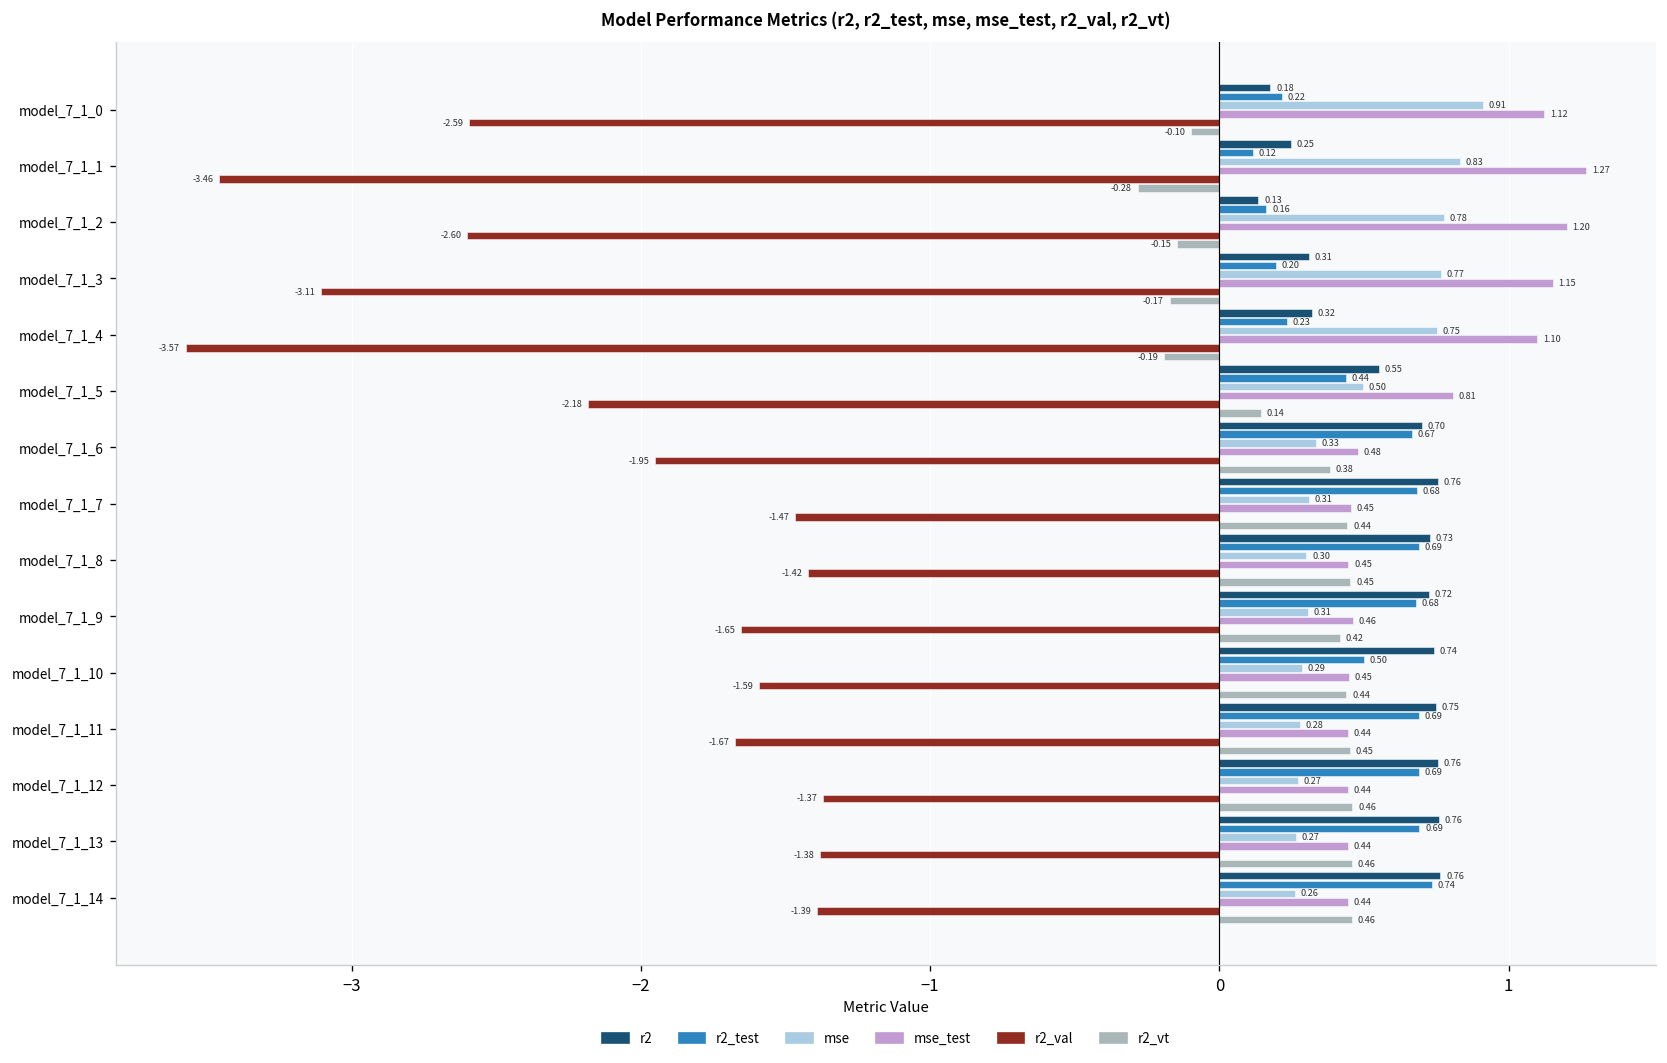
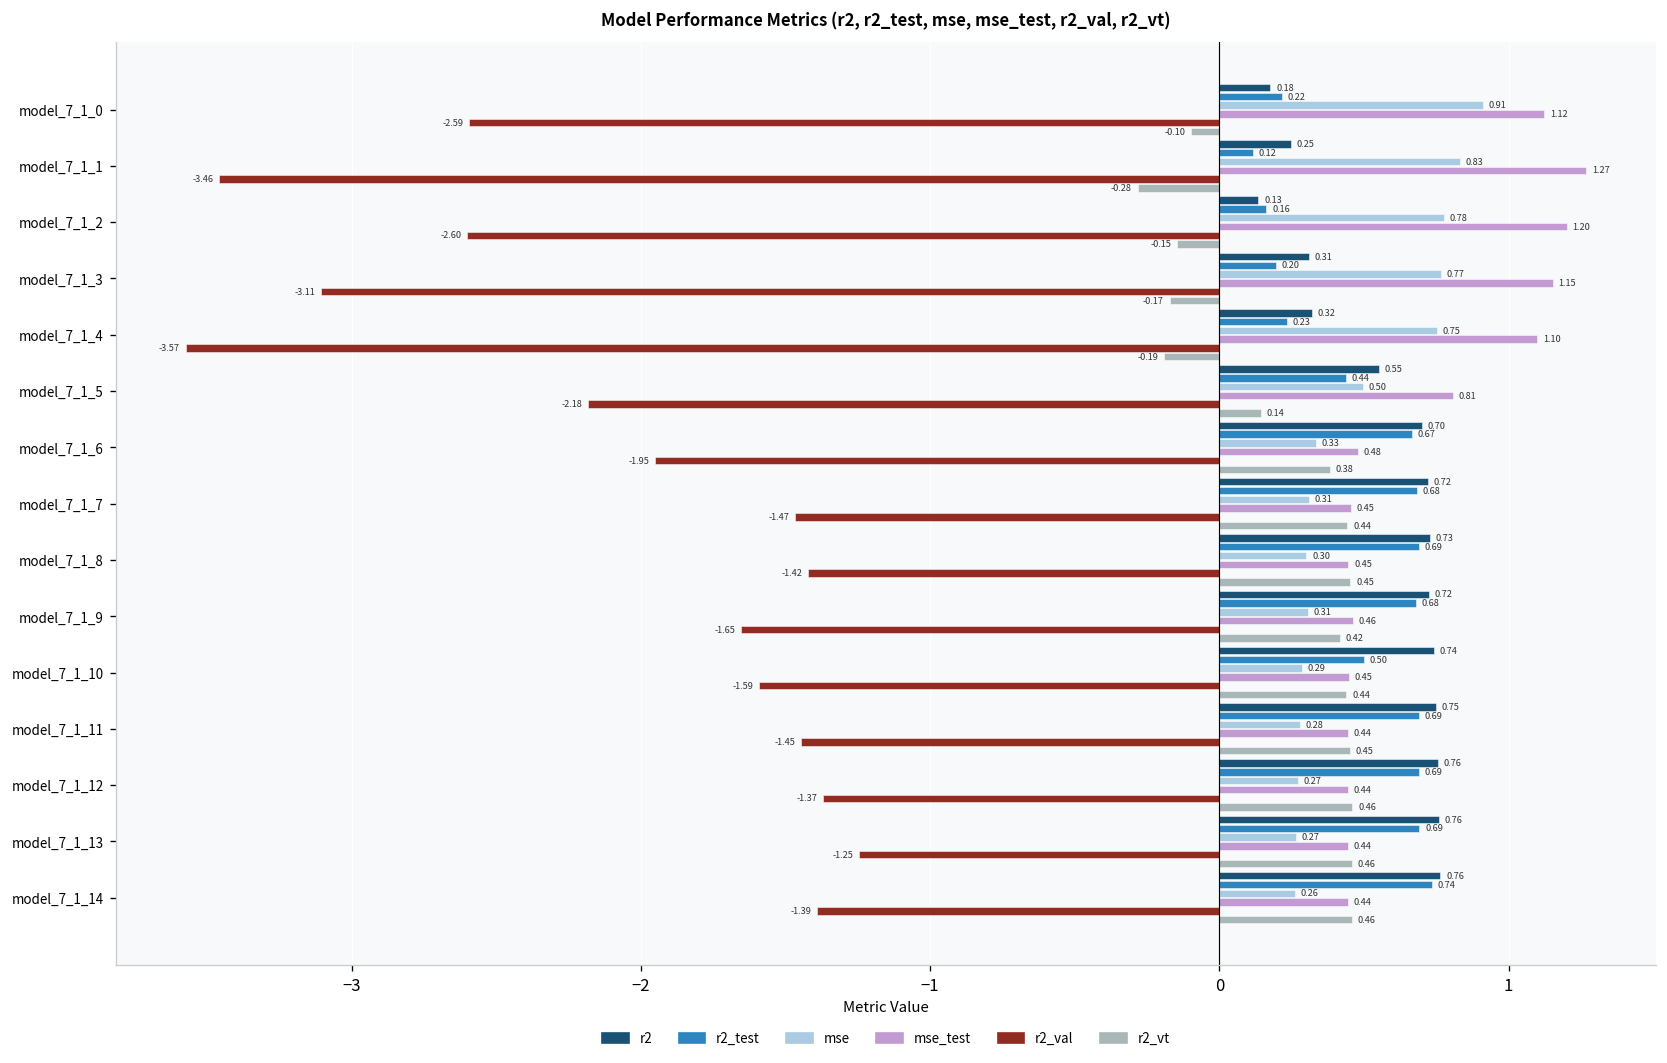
  {
    "r2": {
      "model_7_1_0": 0.18,
      "model_7_1_1": 0.25,
      "model_7_1_2": 0.13,
      "model_7_1_3": 0.31,
      "model_7_1_4": 0.32,
      "model_7_1_5": 0.55,
      "model_7_1_6": 0.70,
-     "model_7_1_7": 0.76,
+     "model_7_1_7": 0.72,
      "model_7_1_8": 0.73,
      "model_7_1_9": 0.72,
      "model_7_1_10": 0.74,
      "model_7_1_11": 0.75,
      "model_7_1_12": 0.76,
      "model_7_1_13": 0.76,
      "model_7_1_14": 0.76
    },
    "r2_test": {
      "model_7_1_0": 0.22,
      "model_7_1_1": 0.12,
      "model_7_1_2": 0.16,
      "model_7_1_3": 0.20,
      "model_7_1_4": 0.23,
      "model_7_1_5": 0.44,
      "model_7_1_6": 0.67,
      "model_7_1_7": 0.68,
      "model_7_1_8": 0.69,
      "model_7_1_9": 0.68,
      "model_7_1_10": 0.50,
      "model_7_1_11": 0.69,
      "model_7_1_12": 0.69,
      "model_7_1_13": 0.69,
      "model_7_1_14": 0.74
    },
    "r2_val": {
      "model_7_1_0": -2.59,
      "model_7_1_1": -3.46,
      "model_7_1_2": -2.60,
      "model_7_1_3": -3.11,
      "model_7_1_4": -3.57,
      "model_7_1_5": -2.18,
      "model_7_1_6": -1.95,
      "model_7_1_7": -1.47,
      "model_7_1_8": -1.42,
      "model_7_1_9": -1.65,
      "model_7_1_10": -1.59,
-     "model_7_1_11": -1.67,
+     "model_7_1_11": -1.45,
      "model_7_1_12": -1.37,
-     "model_7_1_13": -1.38,
+     "model_7_1_13": -1.25,
      "model_7_1_14": -1.39
    }
  }
